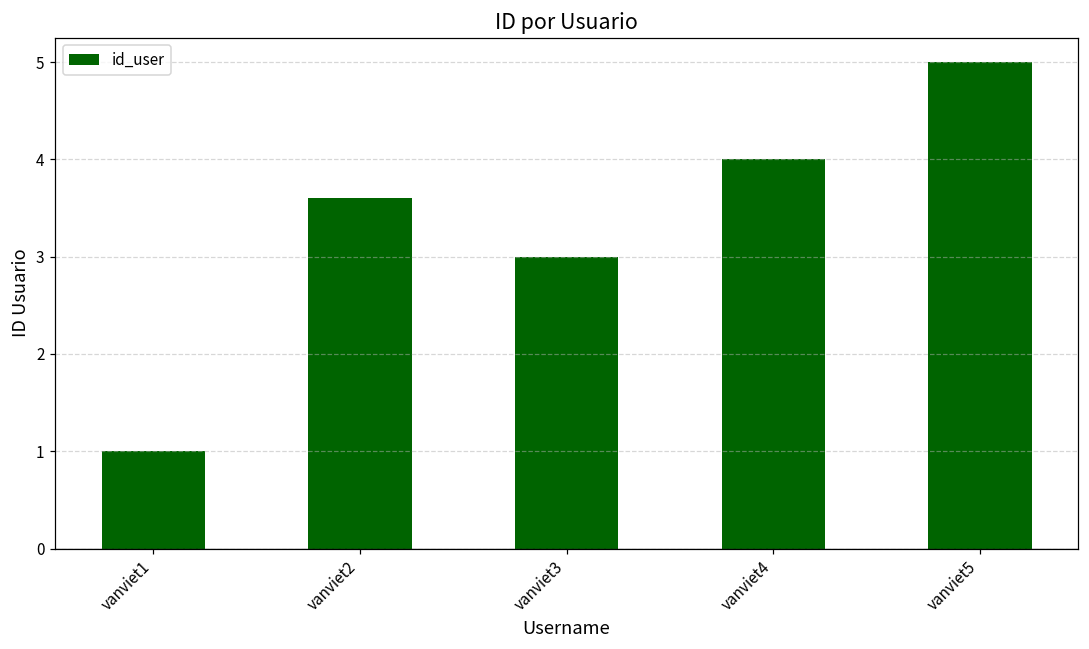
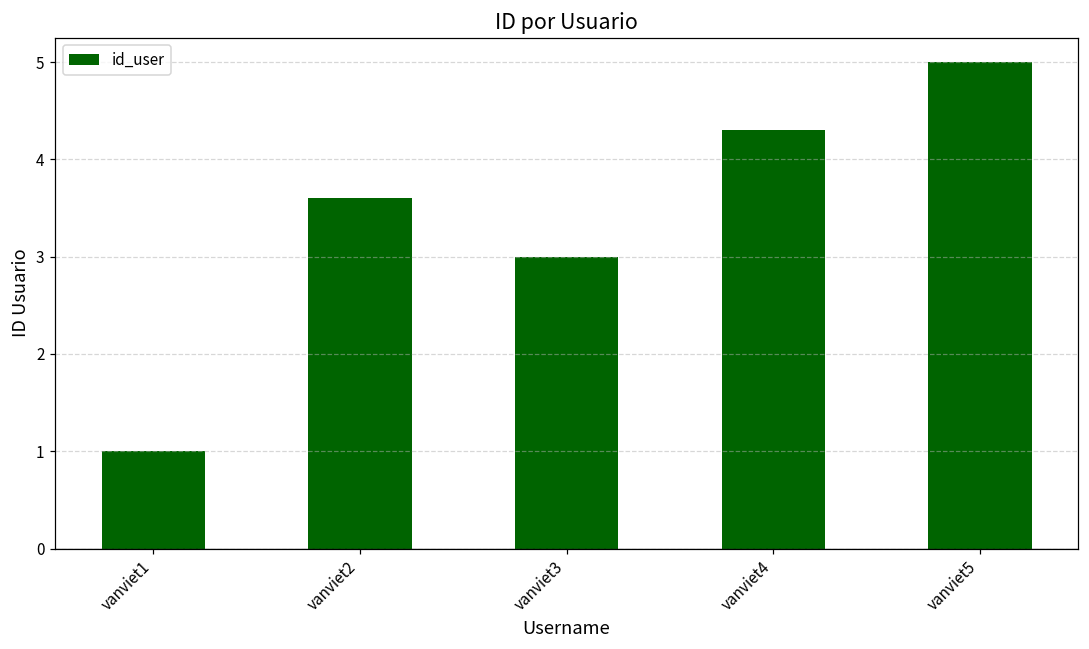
  {
    "vanviet1": 1.0,
    "vanviet2": 3.6,
    "vanviet3": 3.0,
-   "vanviet4": 4.0,
+   "vanviet4": 4.3,
    "vanviet5": 5.0
  }
